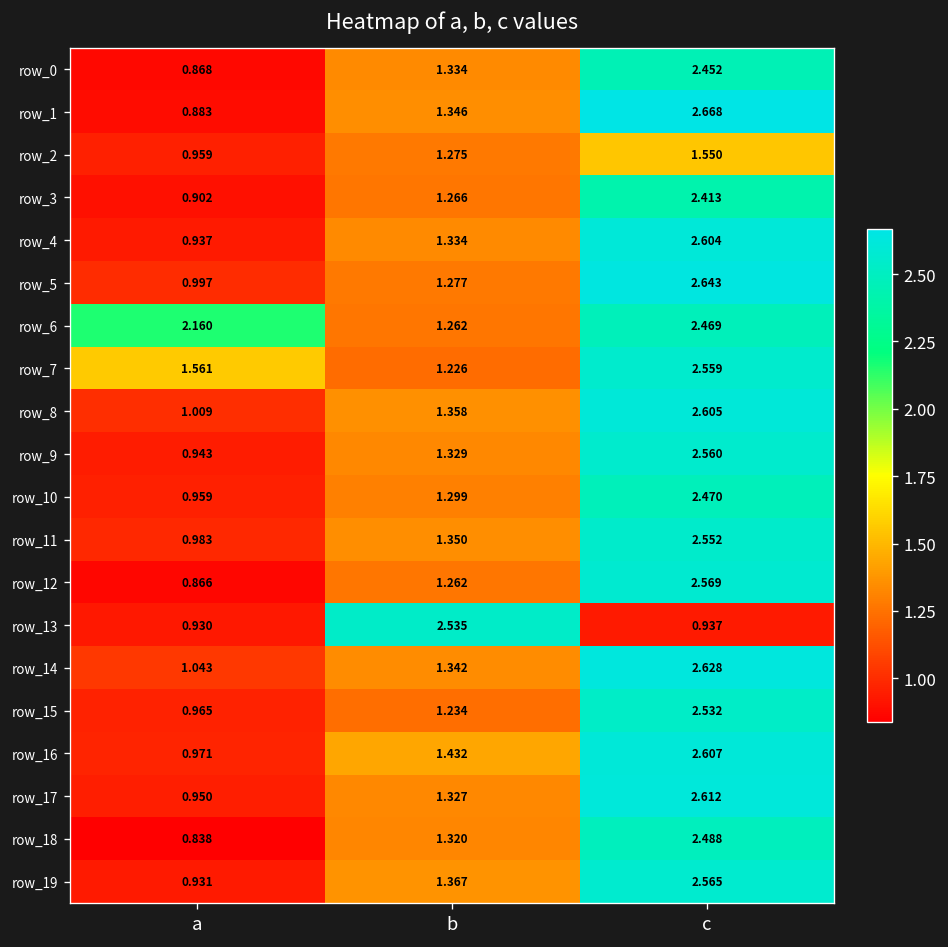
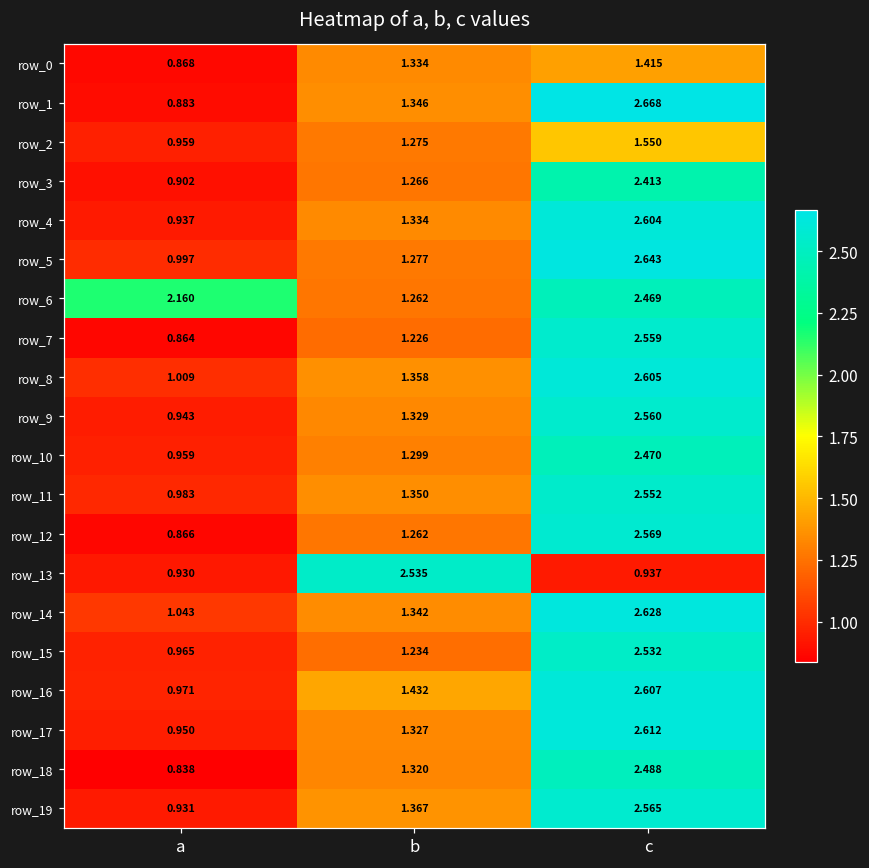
  {
    "row_0": {
      "a": 0.868,
      "b": 1.334,
-     "c": 2.452
+     "c": 1.415
    },
    "row_1": {
      "a": 0.883,
      "b": 1.346,
      "c": 2.668
    },
    "row_2": {
      "a": 0.959,
      "b": 1.275,
      "c": 1.550
    },
    "row_3": {
      "a": 0.902,
      "b": 1.266,
      "c": 2.413
    },
    "row_4": {
      "a": 0.937,
      "b": 1.334,
      "c": 2.604
    },
    "row_5": {
      "a": 0.997,
      "b": 1.277,
      "c": 2.643
    },
    "row_6": {
      "a": 2.160,
      "b": 1.262,
      "c": 2.469
    },
    "row_7": {
-     "a": 1.561,
+     "a": 0.864,
      "b": 1.226,
      "c": 2.559
    },
    "row_8": {
      "a": 1.009,
      "b": 1.358,
      "c": 2.605
    },
    "row_9": {
      "a": 0.943,
      "b": 1.329,
      "c": 2.560
    },
    "row_10": {
      "a": 0.959,
      "b": 1.299,
      "c": 2.470
    },
    "row_11": {
      "a": 0.983,
      "b": 1.350,
      "c": 2.552
    },
    "row_12": {
      "a": 0.866,
      "b": 1.262,
      "c": 2.569
    },
    "row_13": {
      "a": 0.930,
      "b": 2.535,
      "c": 0.937
    },
    "row_14": {
      "a": 1.043,
      "b": 1.342,
      "c": 2.628
    },
    "row_15": {
      "a": 0.965,
      "b": 1.234,
      "c": 2.532
    },
    "row_16": {
      "a": 0.971,
      "b": 1.432,
      "c": 2.607
    },
    "row_17": {
      "a": 0.950,
      "b": 1.327,
      "c": 2.612
    },
    "row_18": {
      "a": 0.838,
      "b": 1.320,
      "c": 2.488
    },
    "row_19": {
      "a": 0.931,
      "b": 1.367,
      "c": 2.565
    }
  }
